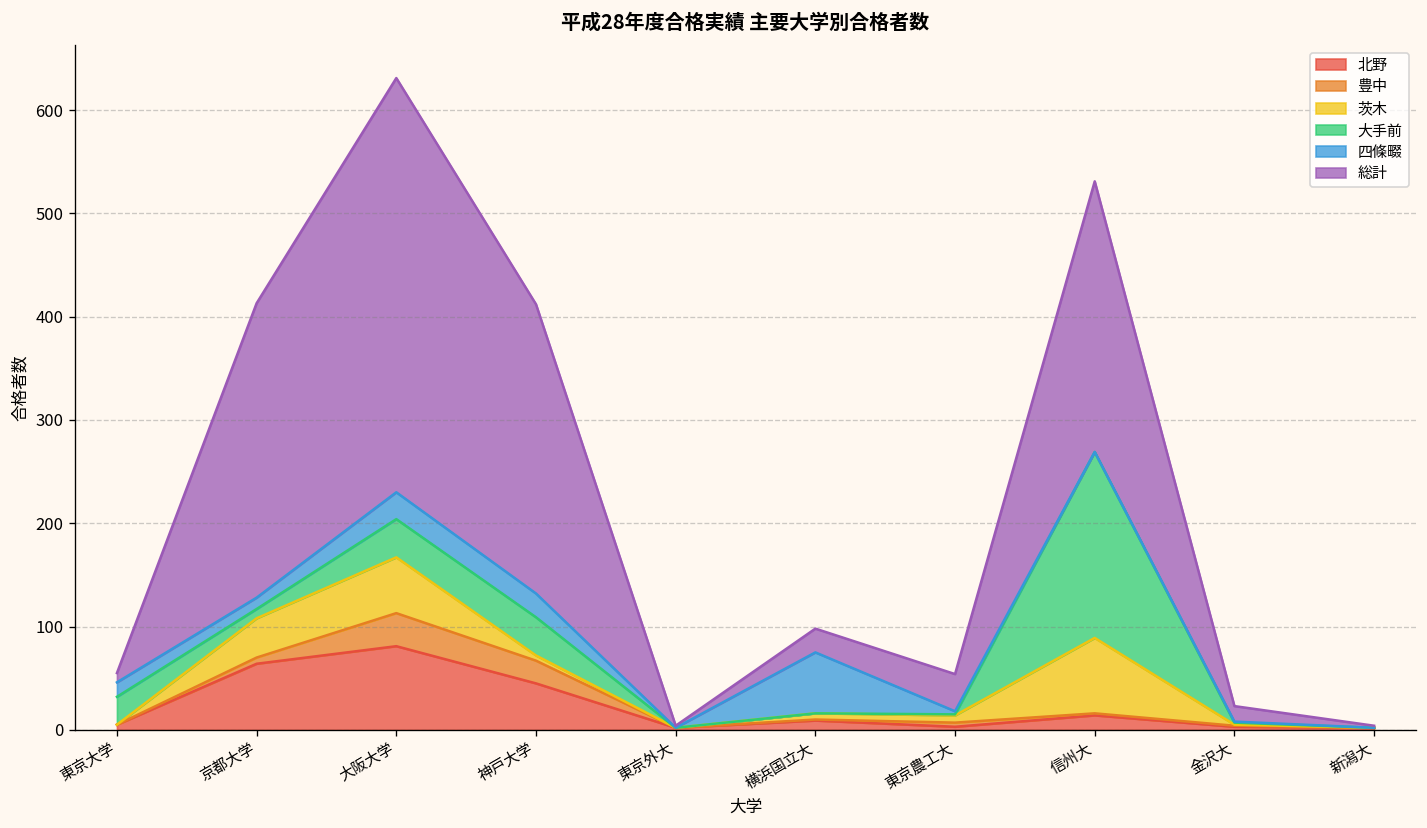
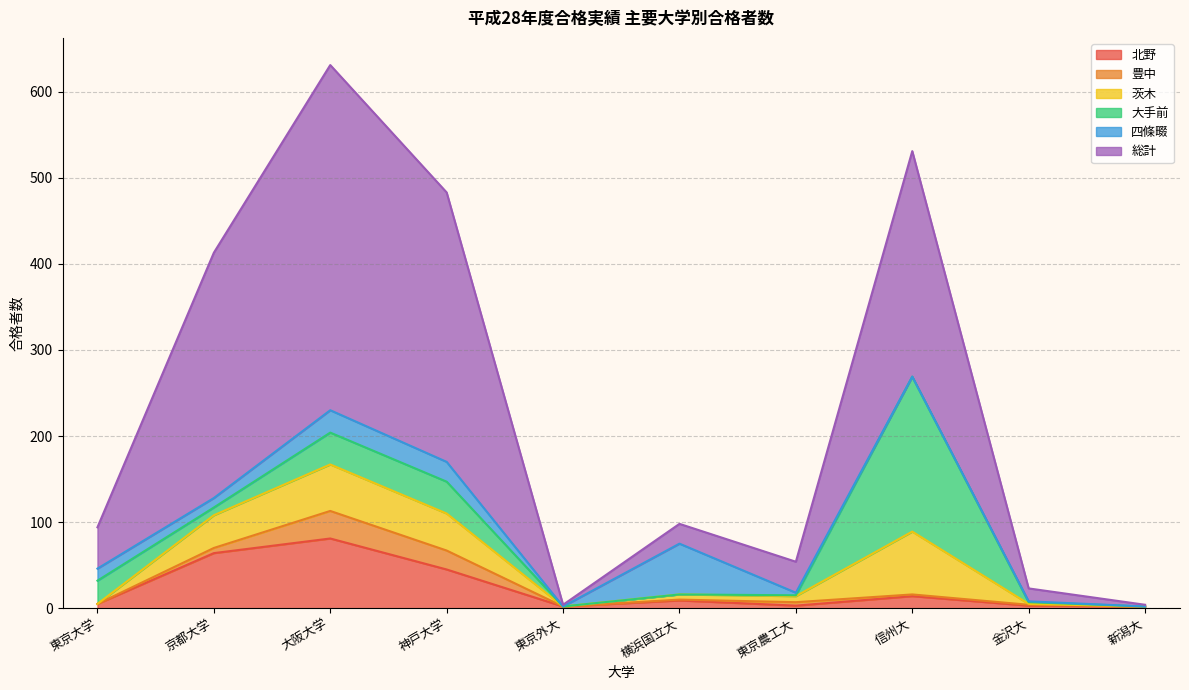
  {
    "茨木": {
      "京都大学": 40,
      "大阪大学": 50,
-     "神戸大学": 10,
+     "神戸大学": 40,
      "信州大": 70
    },
    "大手前": {
      "東京大学": 30,
      "京都大学": 10,
      "大阪大学": 40,
      "神戸大学": 40
    },
    "四條畷": {
      "東京大学": 10,
      "京都大学": 10,
      "大阪大学": 30,
      "神戸大学": 20,
      "横浜国立大": 60,
      "東京農工大": 0
    },
    "総計": {
-     "東京大学": 10,
+     "東京大学": 50,
      "京都大学": 290,
      "大阪大学": 400,
-     "神戸大学": 280,
+     "神戸大学": 310,
      "横浜国立大": 20,
      "東京農工大": 40,
      "信州大": 260,
      "金沢大": 20
    }
  }
